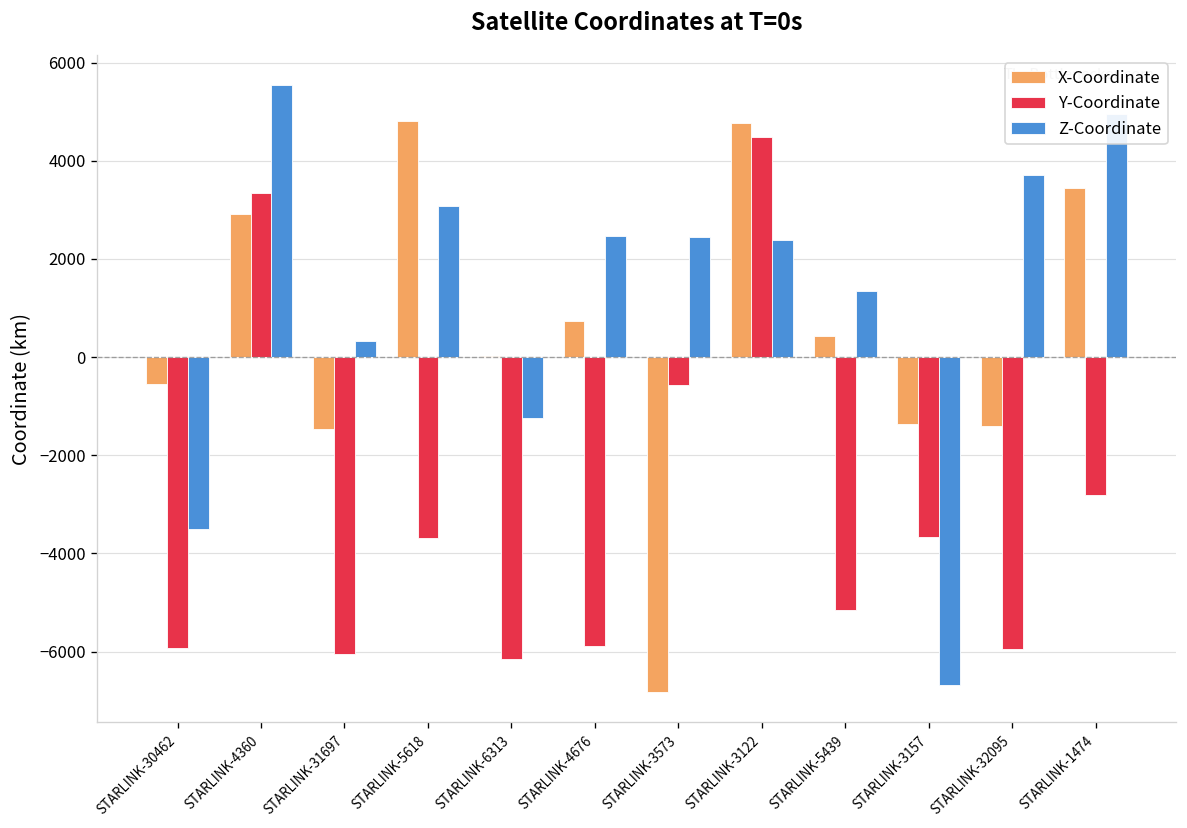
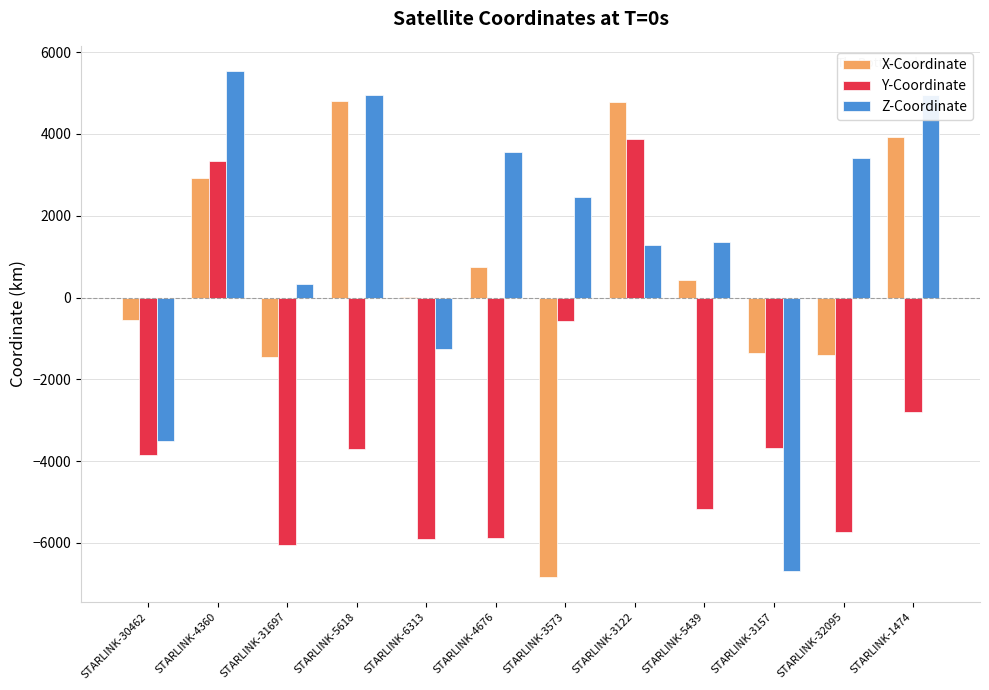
  {
    "X-Coordinate": {
      "STARLINK-30462": -600,
      "STARLINK-4360": 2900,
      "STARLINK-31697": -1500,
      "STARLINK-5618": 4800,
      "STARLINK-4676": 700,
      "STARLINK-3573": -6800,
      "STARLINK-3122": 4800,
      "STARLINK-5439": 400,
      "STARLINK-3157": -1400,
      "STARLINK-32095": -1400,
-     "STARLINK-1474": 3400
+     "STARLINK-1474": 3900
    },
    "Y-Coordinate": {
-     "STARLINK-30462": -5900,
+     "STARLINK-30462": -3800,
      "STARLINK-4360": 3300,
      "STARLINK-31697": -6100,
      "STARLINK-5618": -3700,
-     "STARLINK-6313": -6200,
+     "STARLINK-6313": -5900,
      "STARLINK-4676": -5900,
      "STARLINK-3573": -600,
-     "STARLINK-3122": 4500,
+     "STARLINK-3122": 3900,
      "STARLINK-5439": -5200,
      "STARLINK-3157": -3700,
-     "STARLINK-32095": -5900,
+     "STARLINK-32095": -5700,
      "STARLINK-1474": -2800
    },
    "Z-Coordinate": {
      "STARLINK-30462": -3500,
      "STARLINK-4360": 5500,
      "STARLINK-31697": 300,
-     "STARLINK-5618": 3100,
+     "STARLINK-5618": 4900,
      "STARLINK-6313": -1300,
-     "STARLINK-4676": 2500,
+     "STARLINK-4676": 3600,
      "STARLINK-3573": 2500,
-     "STARLINK-3122": 2400,
+     "STARLINK-3122": 1300,
      "STARLINK-5439": 1400,
      "STARLINK-3157": -6700,
-     "STARLINK-32095": 3700
+     "STARLINK-32095": 3400
    }
  }
